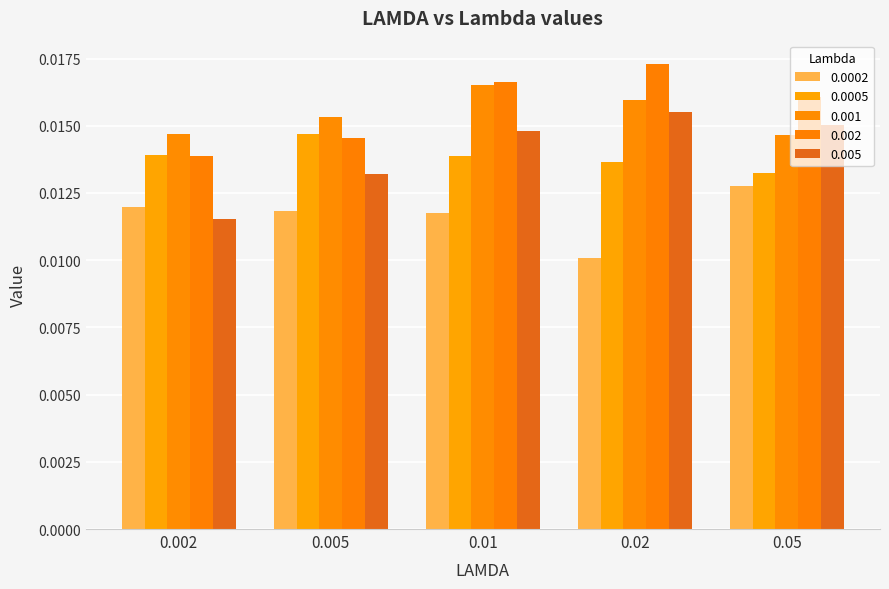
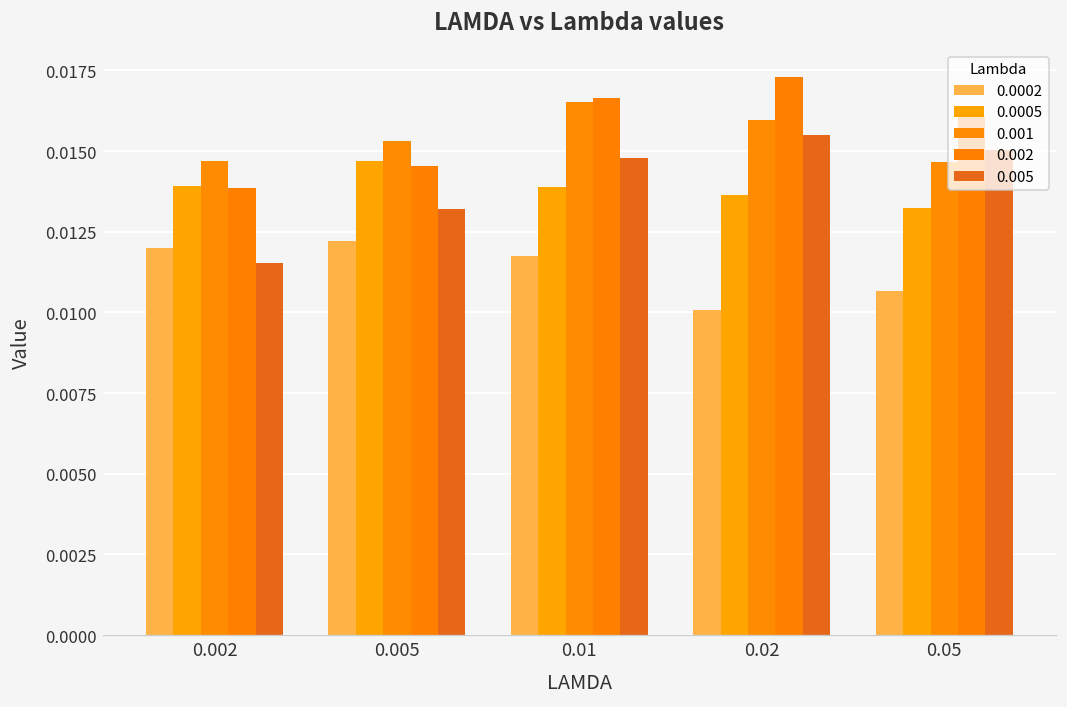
  {
    "0.0002": {
      "0.002": 0.0120,
-     "0.005": 0.0118,
+     "0.005": 0.0122,
      "0.01": 0.0117,
      "0.02": 0.0101,
-     "0.05": 0.0128
+     "0.05": 0.0107
    }
  }
